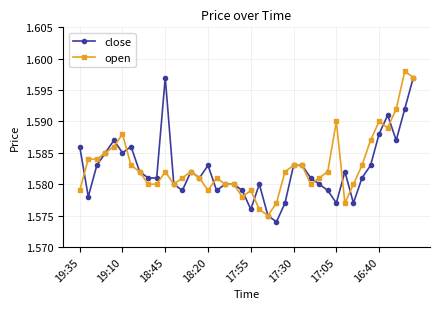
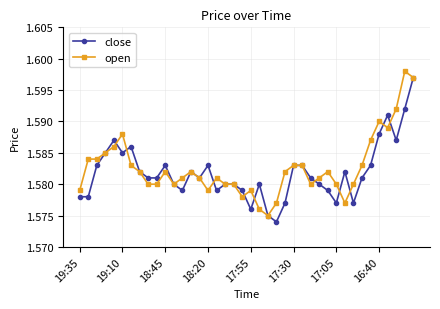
  {
    "close": {
-     "19:35": 1.586,
+     "19:35": 1.578,
      "19:10": 1.585,
-     "18:45": 1.597,
+     "18:45": 1.583,
      "18:20": 1.583,
      "17:55": 1.576,
      "17:05": 1.577,
      "16:40": 1.588
    },
    "open": {
      "19:35": 1.579,
      "19:10": 1.588,
      "18:45": 1.582,
      "18:20": 1.579,
      "17:55": 1.579,
-     "17:05": 1.59,
+     "17:05": 1.58,
      "16:40": 1.59
    }
  }
